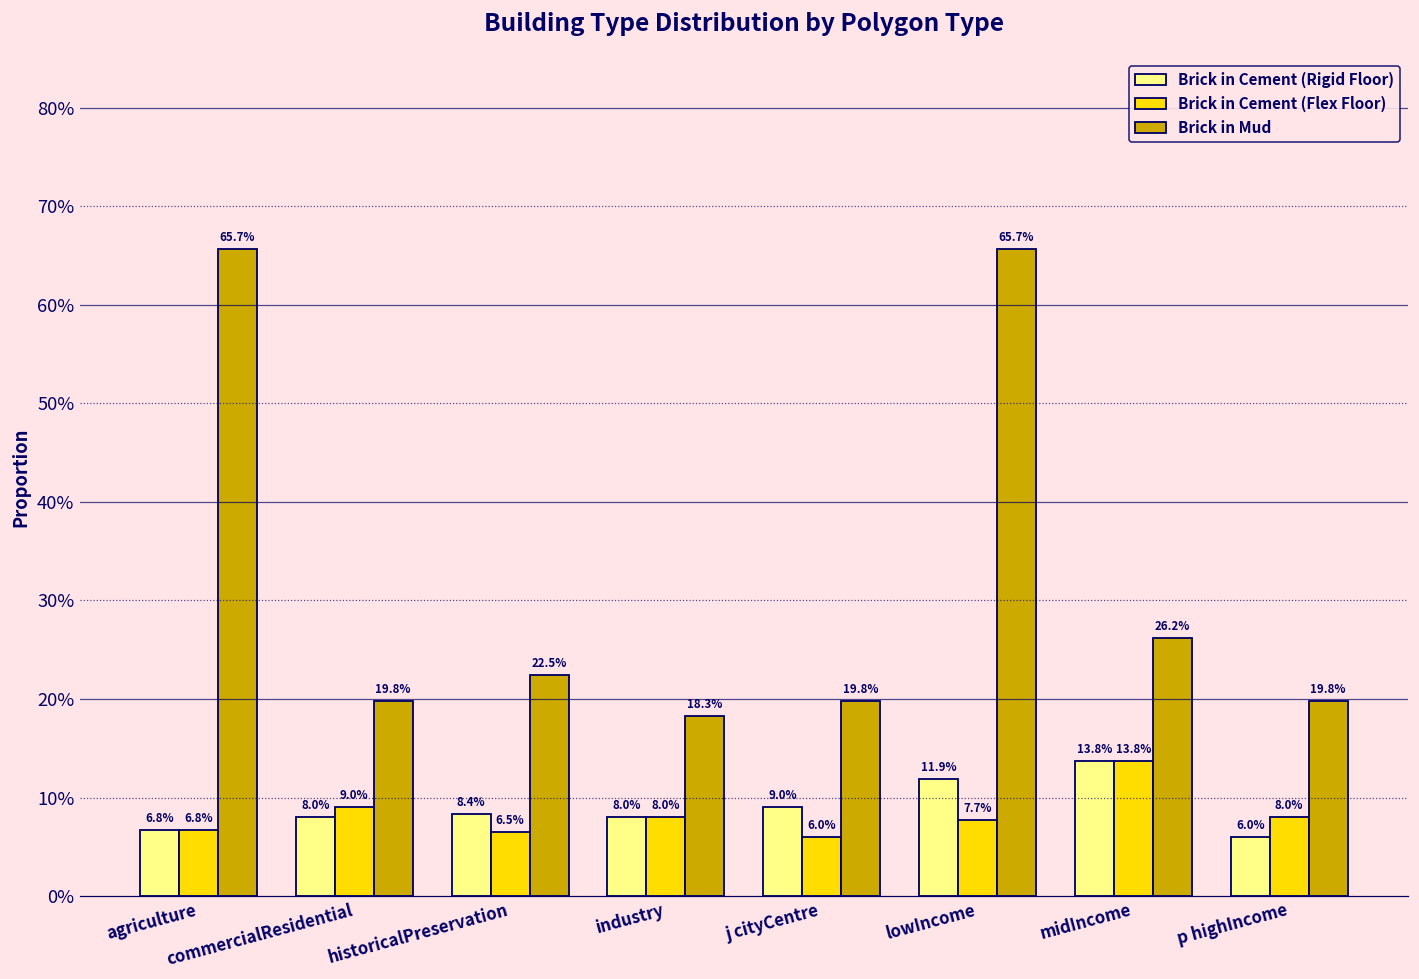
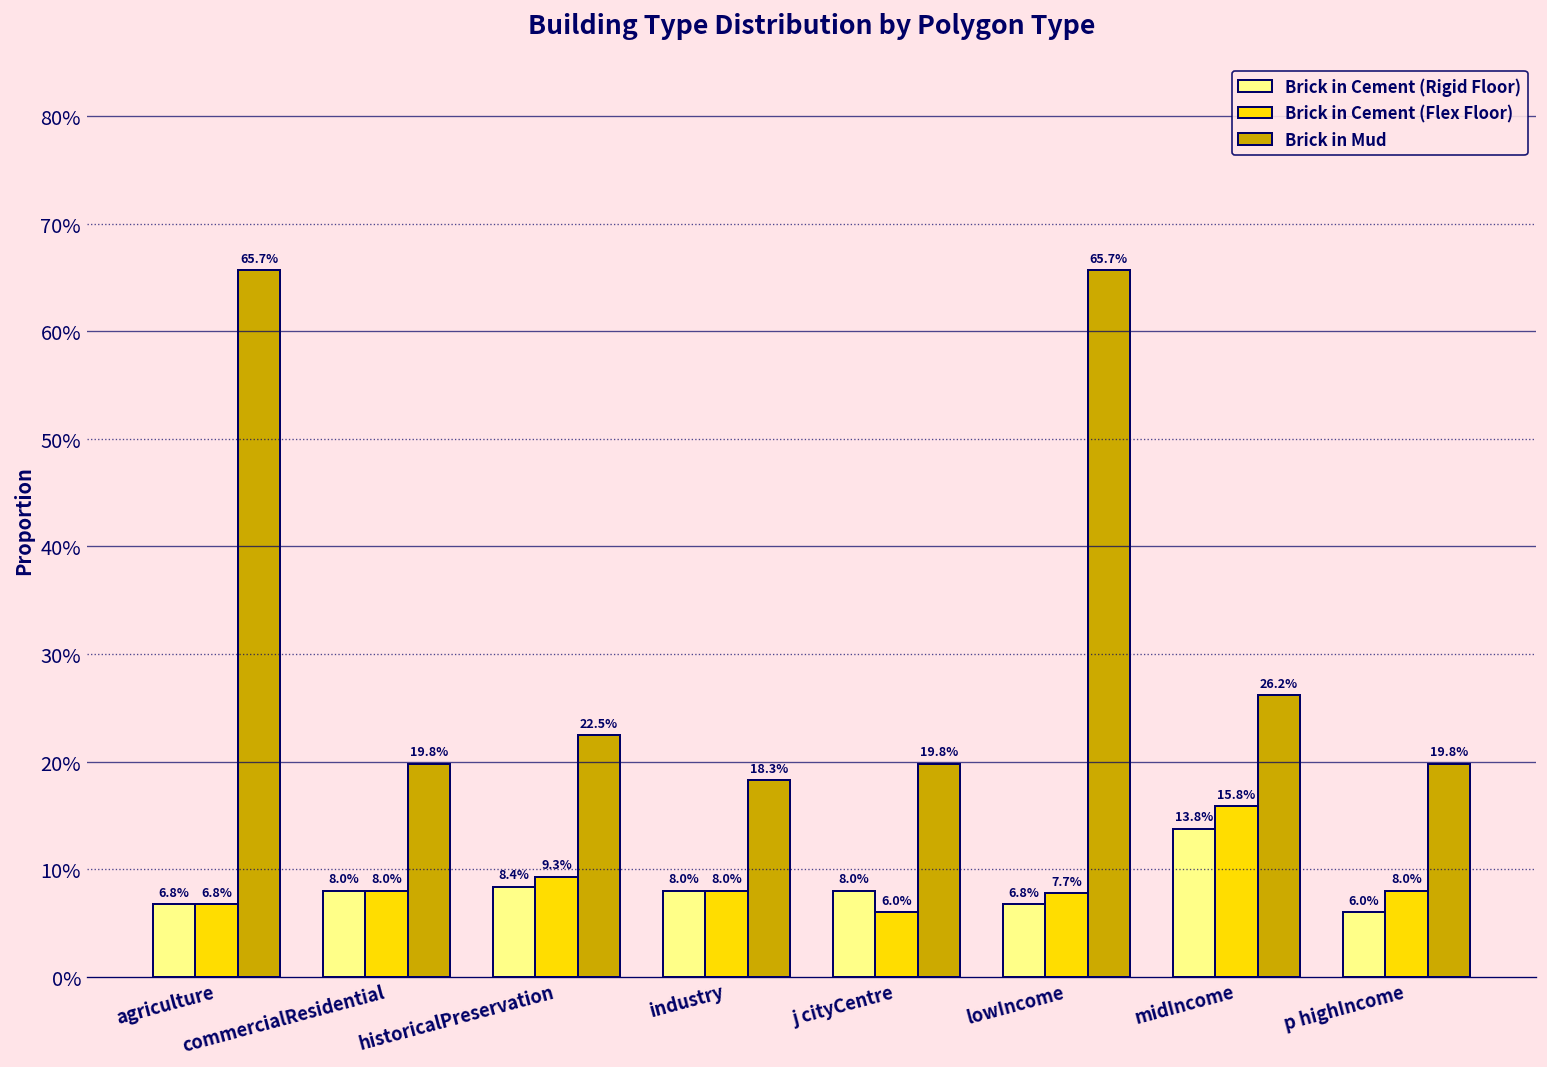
  {
    "Brick in Cement (Rigid Floor)": {
      "agriculture": "6.8%",
      "commercialResidential": "8.0%",
      "historicalPreservation": "8.4%",
      "industry": "8.0%",
-     "j cityCentre": "9.0%",
-     "lowIncome": "11.9%",
+     "j cityCentre": "8.0%",
+     "lowIncome": "6.8%",
      "midIncome": "13.8%",
      "p highIncome": "6.0%"
    },
    "Brick in Cement (Flex Floor)": {
      "agriculture": "6.8%",
-     "commercialResidential": "9.0%",
-     "historicalPreservation": "6.5%",
+     "commercialResidential": "8.0%",
+     "historicalPreservation": "9.3%",
      "industry": "8.0%",
      "j cityCentre": "6.0%",
      "lowIncome": "7.7%",
-     "midIncome": "13.8%",
+     "midIncome": "15.8%",
      "p highIncome": "8.0%"
    },
    "Brick in Mud": {
      "agriculture": "65.7%",
      "commercialResidential": "19.8%",
      "historicalPreservation": "22.5%",
      "industry": "18.3%",
      "j cityCentre": "19.8%",
      "lowIncome": "65.7%",
      "midIncome": "26.2%",
      "p highIncome": "19.8%"
    }
  }
